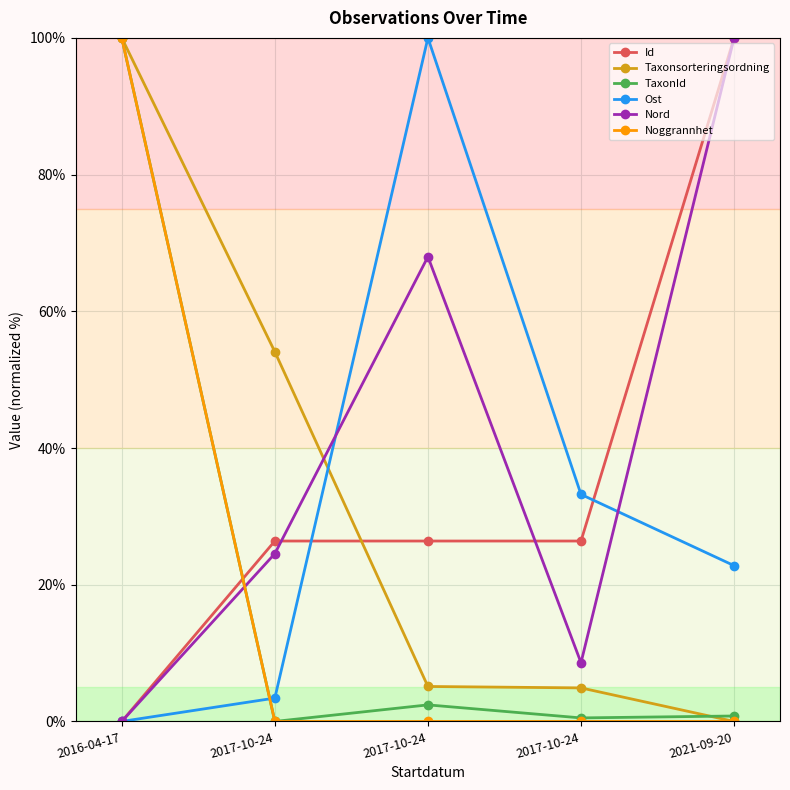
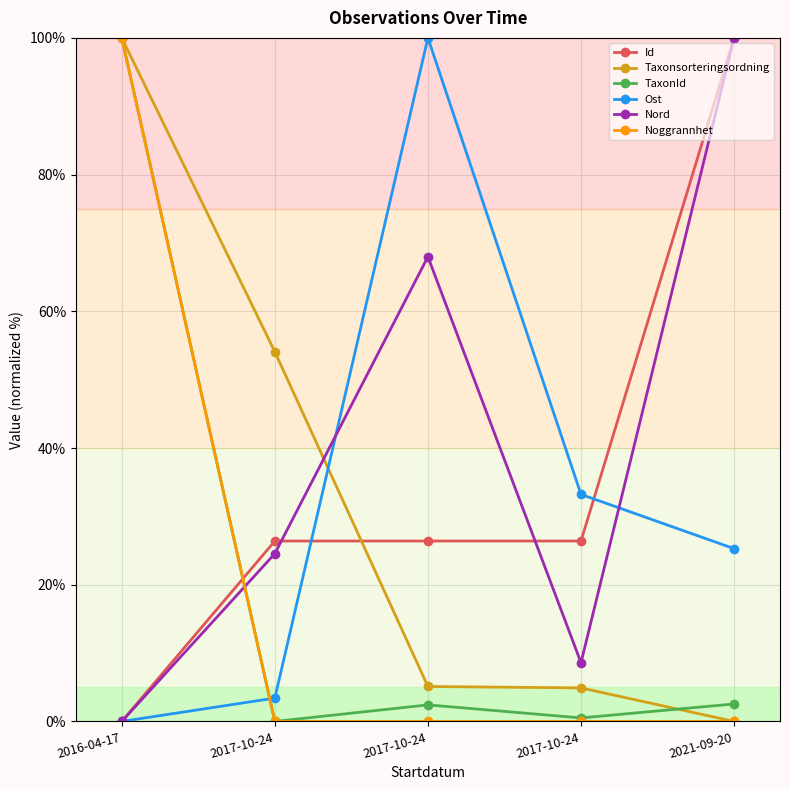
  {
    "TaxonId": {
-     "2021-09-20": "1%"
+     "2021-09-20": "3%"
    },
    "Ost": {
-     "2021-09-20": "23%"
+     "2021-09-20": "25%"
    }
  }
